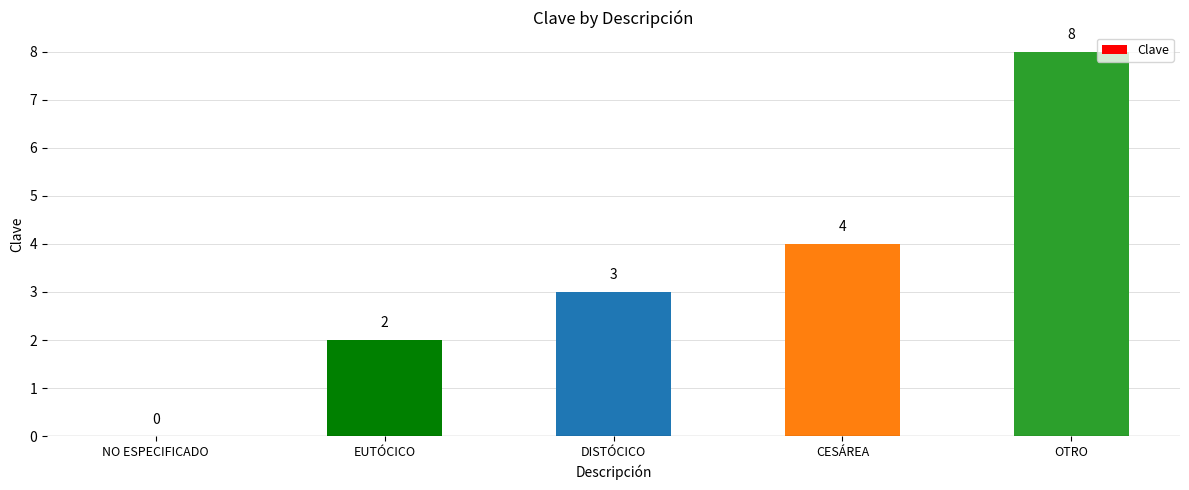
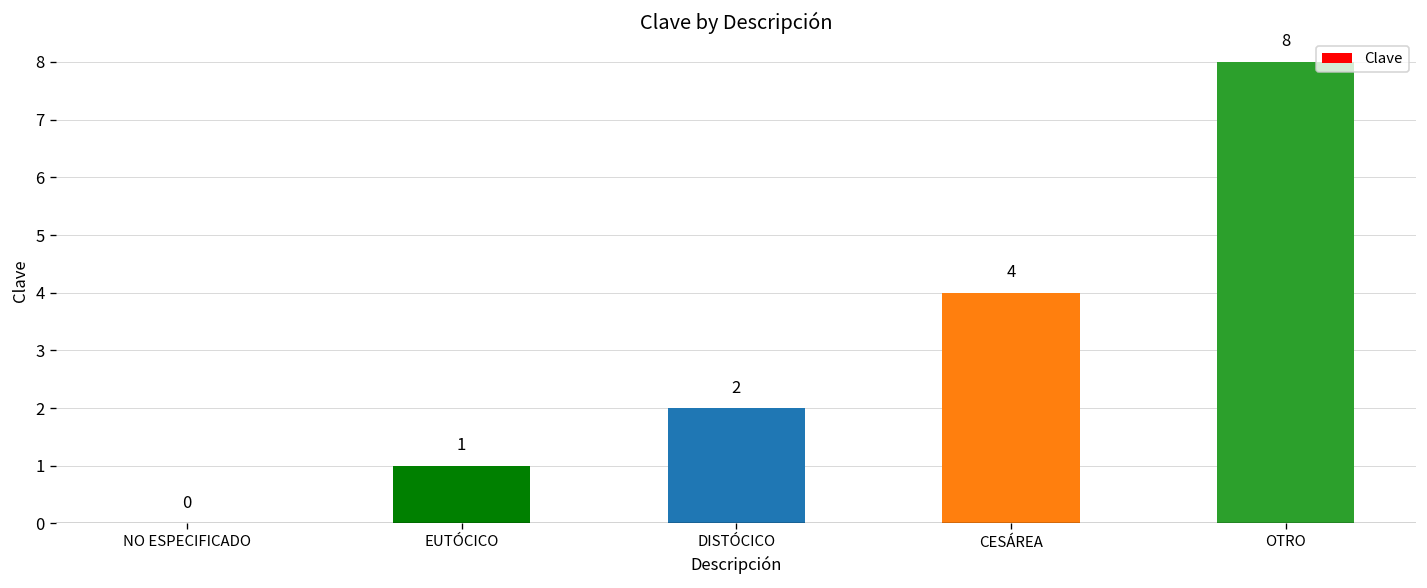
  {
    "NO ESPECIFICADO": 0,
-   "EUTÓCICO": 2,
-   "DISTÓCICO": 3,
+   "EUTÓCICO": 1,
+   "DISTÓCICO": 2,
    "CESÁREA": 4,
    "OTRO": 8
  }
